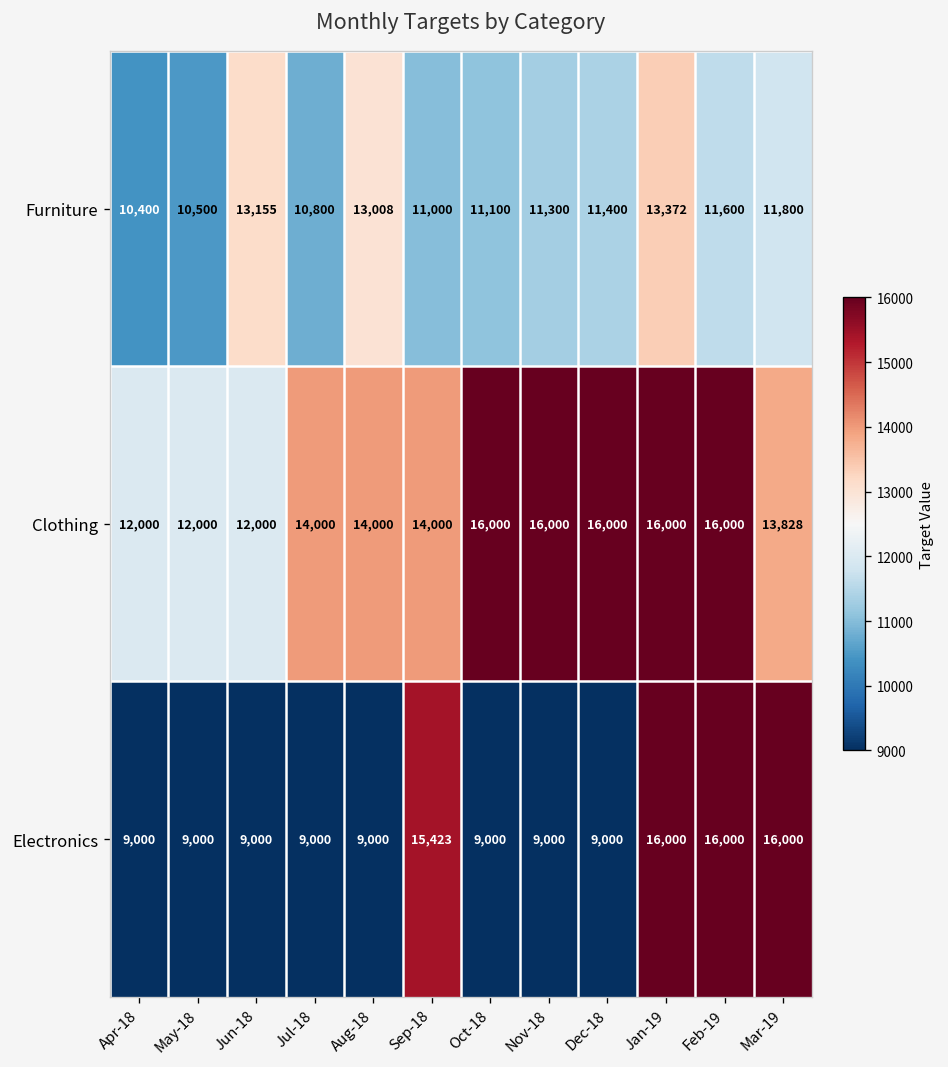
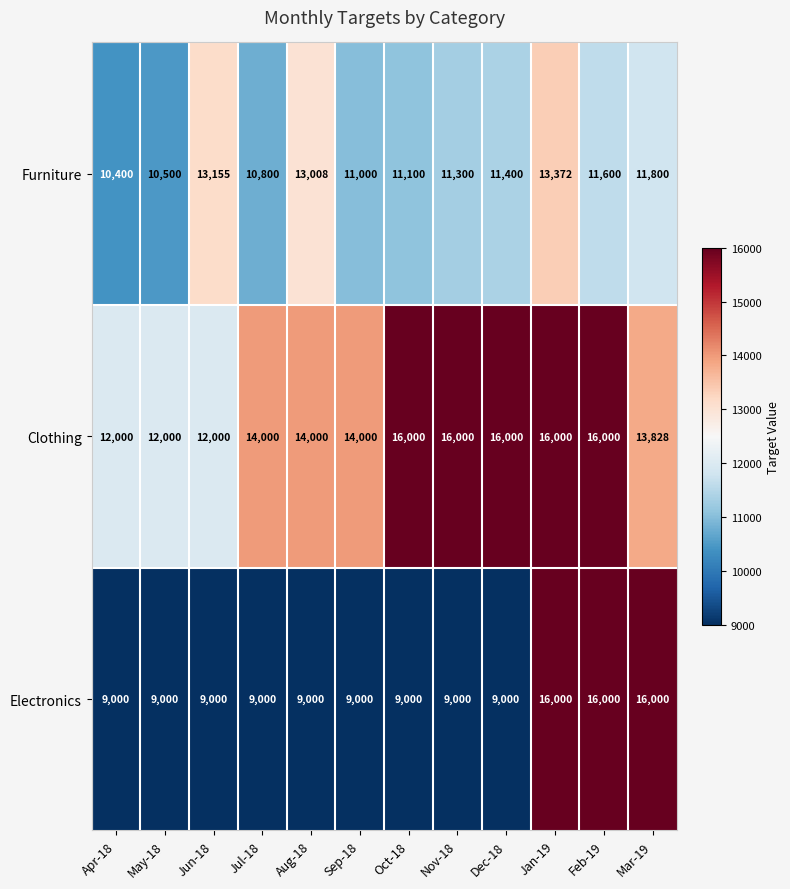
  {
    "Furniture": {
      "Apr-18": "10,400",
      "May-18": "10,500",
      "Jun-18": "13,155",
      "Jul-18": "10,800",
      "Aug-18": "13,008",
      "Sep-18": "11,000",
      "Oct-18": "11,100",
      "Nov-18": "11,300",
      "Dec-18": "11,400",
      "Jan-19": "13,372",
      "Feb-19": "11,600",
      "Mar-19": "11,800"
    },
    "Clothing": {
      "Apr-18": "12,000",
      "May-18": "12,000",
      "Jun-18": "12,000",
      "Jul-18": "14,000",
      "Aug-18": "14,000",
      "Sep-18": "14,000",
      "Oct-18": "16,000",
      "Nov-18": "16,000",
      "Dec-18": "16,000",
      "Jan-19": "16,000",
      "Feb-19": "16,000",
      "Mar-19": "13,828"
    },
    "Electronics": {
      "Apr-18": "9,000",
      "May-18": "9,000",
      "Jun-18": "9,000",
      "Jul-18": "9,000",
      "Aug-18": "9,000",
-     "Sep-18": "15,423",
+     "Sep-18": "9,000",
      "Oct-18": "9,000",
      "Nov-18": "9,000",
      "Dec-18": "9,000",
      "Jan-19": "16,000",
      "Feb-19": "16,000",
      "Mar-19": "16,000"
    }
  }
